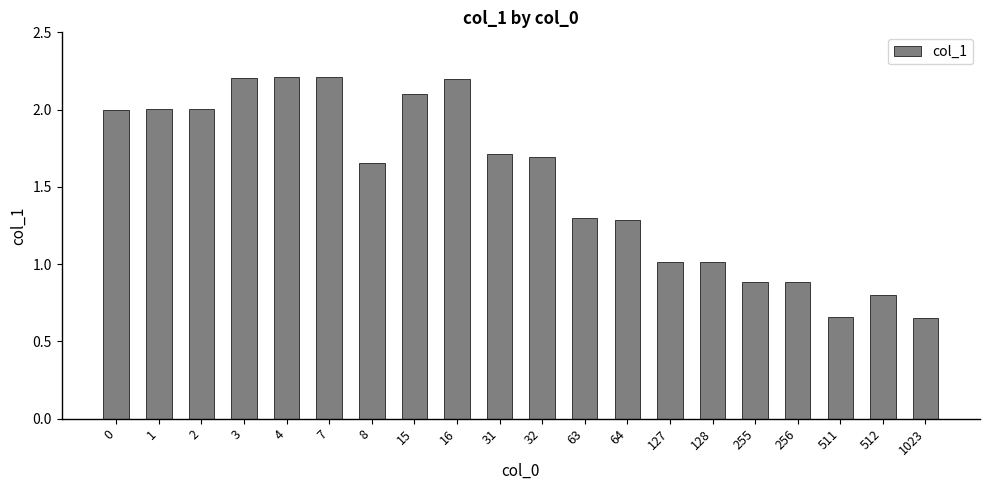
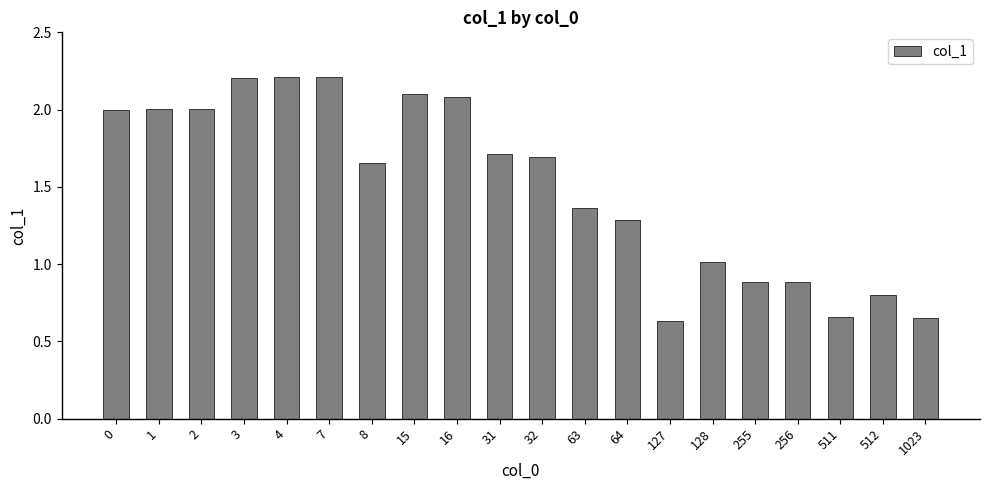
  {
    "0": 2.00,
    "1": 2.00,
    "2": 2.00,
    "3": 2.21,
    "4": 2.21,
    "7": 2.21,
    "8": 1.66,
    "15": 2.10,
-   "16": 2.20,
+   "16": 2.08,
    "31": 1.71,
    "32": 1.69,
-   "63": 1.30,
+   "63": 1.36,
    "64": 1.29,
-   "127": 1.01,
+   "127": 0.63,
    "128": 1.01,
    "255": 0.88,
    "256": 0.88,
    "511": 0.66,
    "512": 0.80,
    "1023": 0.65
  }
